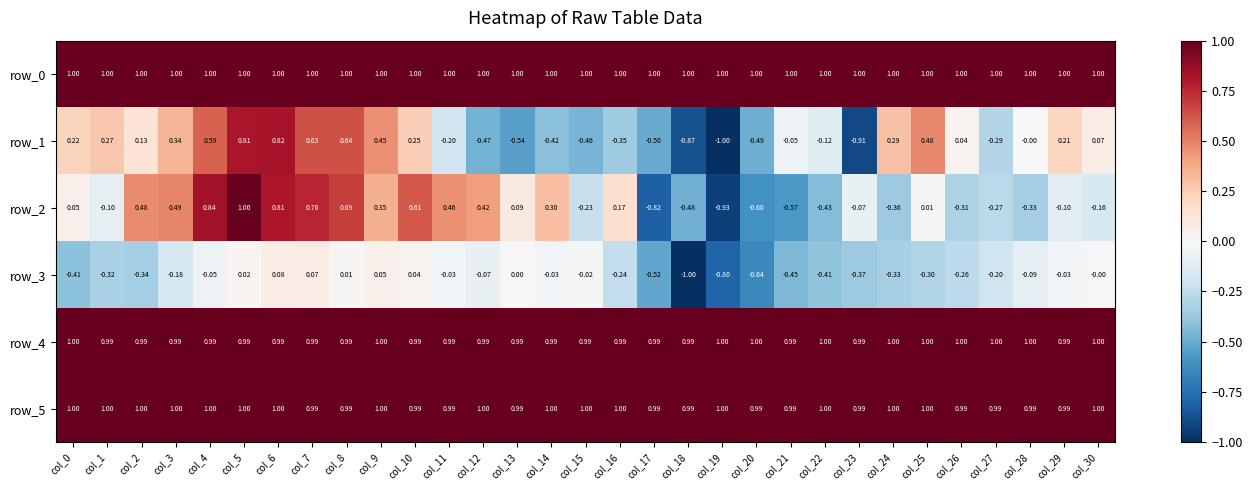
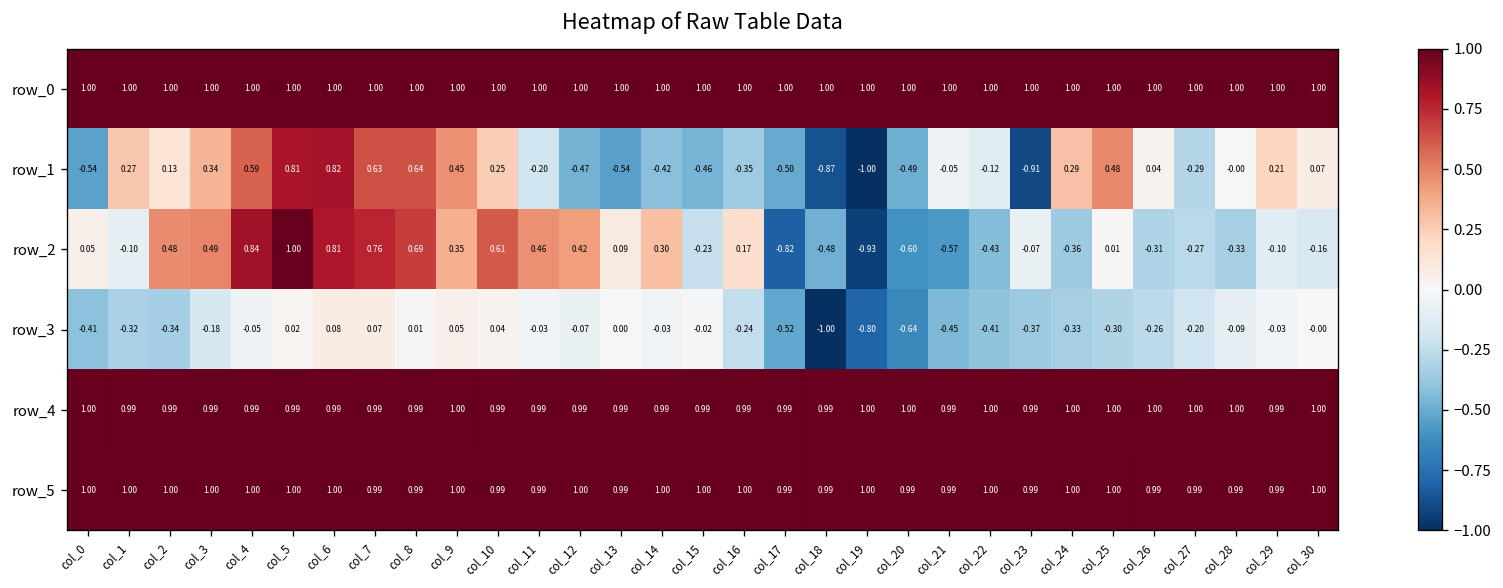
  {
    "row_0": {
      "col_0": 1.00,
      "col_1": 1.00,
      "col_2": 1.00,
      "col_3": 1.00,
      "col_4": 1.00,
      "col_5": 1.00,
      "col_6": 1.00,
      "col_7": 1.00,
      "col_8": 1.00,
      "col_9": 1.00,
      "col_10": 1.00,
      "col_11": 1.00,
      "col_12": 1.00,
      "col_13": 1.00,
      "col_14": 1.00,
      "col_15": 1.00,
      "col_16": 1.00,
      "col_17": 1.00,
      "col_18": 1.00,
      "col_19": 1.00,
      "col_20": 1.00,
      "col_21": 1.00,
      "col_22": 1.00,
      "col_23": 1.00,
      "col_24": 1.00,
      "col_25": 1.00,
      "col_26": 1.00,
      "col_27": 1.00,
      "col_28": 1.00,
      "col_29": 1.00,
      "col_30": 1.00
    },
    "row_1": {
-     "col_0": 0.22,
+     "col_0": -0.54,
      "col_1": 0.27,
      "col_2": 0.13,
      "col_3": 0.34,
      "col_4": 0.59,
      "col_5": 0.81,
      "col_6": 0.82,
      "col_7": 0.63,
      "col_8": 0.64,
      "col_9": 0.45,
      "col_10": 0.25,
      "col_11": -0.20,
      "col_12": -0.47,
      "col_13": -0.54,
      "col_14": -0.42,
      "col_15": -0.46,
      "col_16": -0.35,
      "col_17": -0.50,
      "col_18": -0.87,
      "col_19": -1.00,
      "col_20": -0.49,
      "col_21": -0.05,
      "col_22": -0.12,
      "col_23": -0.91,
      "col_24": 0.29,
      "col_25": 0.48,
      "col_26": 0.04,
      "col_27": -0.29,
      "col_28": -0.00,
      "col_29": 0.21,
      "col_30": 0.07
    },
    "row_2": {
      "col_0": 0.05,
      "col_1": -0.10,
      "col_2": 0.48,
      "col_3": 0.49,
      "col_4": 0.84,
      "col_5": 1.00,
      "col_6": 0.81,
      "col_7": 0.76,
      "col_8": 0.69,
      "col_9": 0.35,
      "col_10": 0.61,
      "col_11": 0.46,
      "col_12": 0.42,
      "col_13": 0.09,
      "col_14": 0.30,
      "col_15": -0.23,
      "col_16": 0.17,
      "col_17": -0.82,
      "col_18": -0.48,
      "col_19": -0.93,
      "col_20": -0.60,
      "col_21": -0.57,
      "col_22": -0.43,
      "col_23": -0.07,
      "col_24": -0.36,
      "col_25": 0.01,
      "col_26": -0.31,
      "col_27": -0.27,
      "col_28": -0.33,
      "col_29": -0.10,
      "col_30": -0.16
    },
    "row_3": {
      "col_0": -0.41,
      "col_1": -0.32,
      "col_2": -0.34,
      "col_3": -0.18,
      "col_4": -0.05,
      "col_5": 0.02,
      "col_6": 0.08,
      "col_7": 0.07,
      "col_8": 0.01,
      "col_9": 0.05,
      "col_10": 0.04,
      "col_11": -0.03,
      "col_12": -0.07,
      "col_13": 0.00,
      "col_14": -0.03,
      "col_15": -0.02,
      "col_16": -0.24,
      "col_17": -0.52,
      "col_18": -1.00,
      "col_19": -0.80,
      "col_20": -0.64,
      "col_21": -0.45,
      "col_22": -0.41,
      "col_23": -0.37,
      "col_24": -0.33,
      "col_25": -0.30,
      "col_26": -0.26,
      "col_27": -0.20,
      "col_28": -0.09,
      "col_29": -0.03,
      "col_30": -0.00
    },
    "row_4": {
      "col_0": 1.00,
      "col_1": 0.99,
      "col_2": 0.99,
      "col_3": 0.99,
      "col_4": 0.99,
      "col_5": 0.99,
      "col_6": 0.99,
      "col_7": 0.99,
      "col_8": 0.99,
      "col_9": 1.00,
      "col_10": 0.99,
      "col_11": 0.99,
      "col_12": 0.99,
      "col_13": 0.99,
      "col_14": 0.99,
      "col_15": 0.99,
      "col_16": 0.99,
      "col_17": 0.99,
      "col_18": 0.99,
      "col_19": 1.00,
      "col_20": 1.00,
      "col_21": 0.99,
      "col_22": 1.00,
      "col_23": 0.99,
      "col_24": 1.00,
      "col_25": 1.00,
      "col_26": 1.00,
      "col_27": 1.00,
      "col_28": 1.00,
      "col_29": 0.99,
      "col_30": 1.00
    },
    "row_5": {
      "col_0": 1.00,
      "col_1": 1.00,
      "col_2": 1.00,
      "col_3": 1.00,
      "col_4": 1.00,
      "col_5": 1.00,
      "col_6": 1.00,
      "col_7": 0.99,
      "col_8": 0.99,
      "col_9": 1.00,
      "col_10": 0.99,
      "col_11": 0.99,
      "col_12": 1.00,
      "col_13": 0.99,
      "col_14": 1.00,
      "col_15": 1.00,
      "col_16": 1.00,
      "col_17": 0.99,
      "col_18": 0.99,
      "col_19": 1.00,
      "col_20": 0.99,
      "col_21": 0.99,
      "col_22": 1.00,
      "col_23": 0.99,
      "col_24": 1.00,
      "col_25": 1.00,
      "col_26": 0.99,
      "col_27": 0.99,
      "col_28": 0.99,
      "col_29": 0.99,
      "col_30": 1.00
    }
  }
